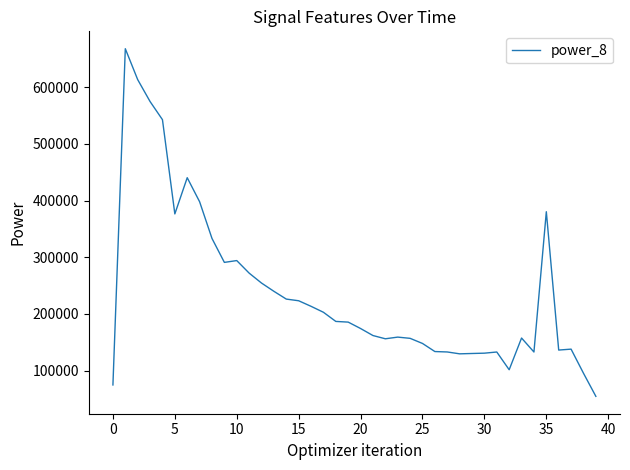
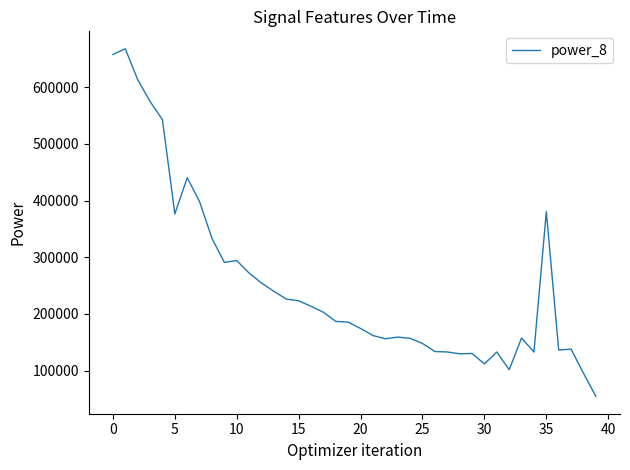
  {
-   "0": 70000,
+   "0": 660000,
    "5": 380000,
    "10": 290000,
    "15": 220000,
    "20": 170000,
    "25": 150000,
-   "30": 130000,
+   "30": 110000,
    "35": 380000
  }
